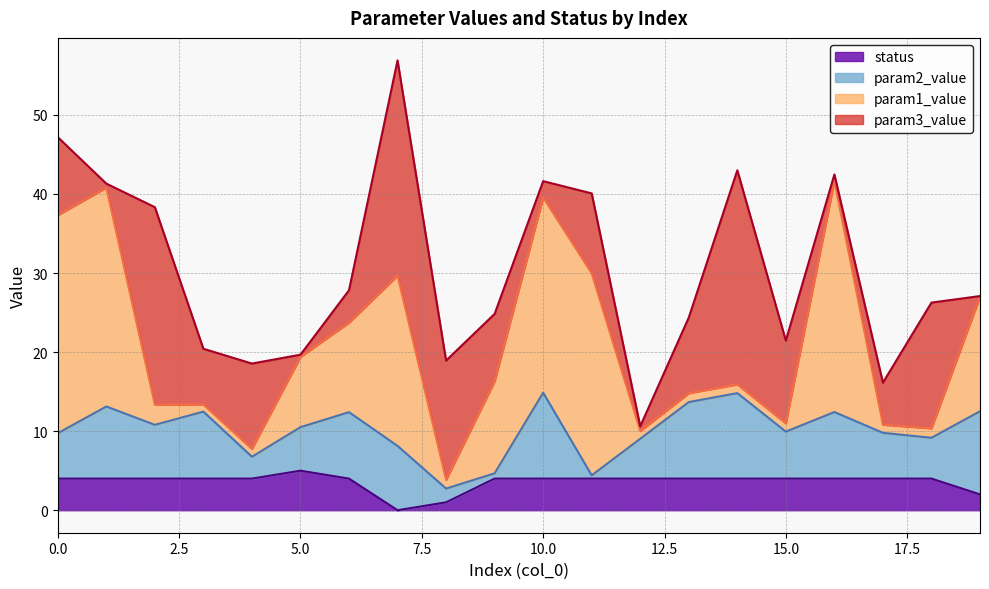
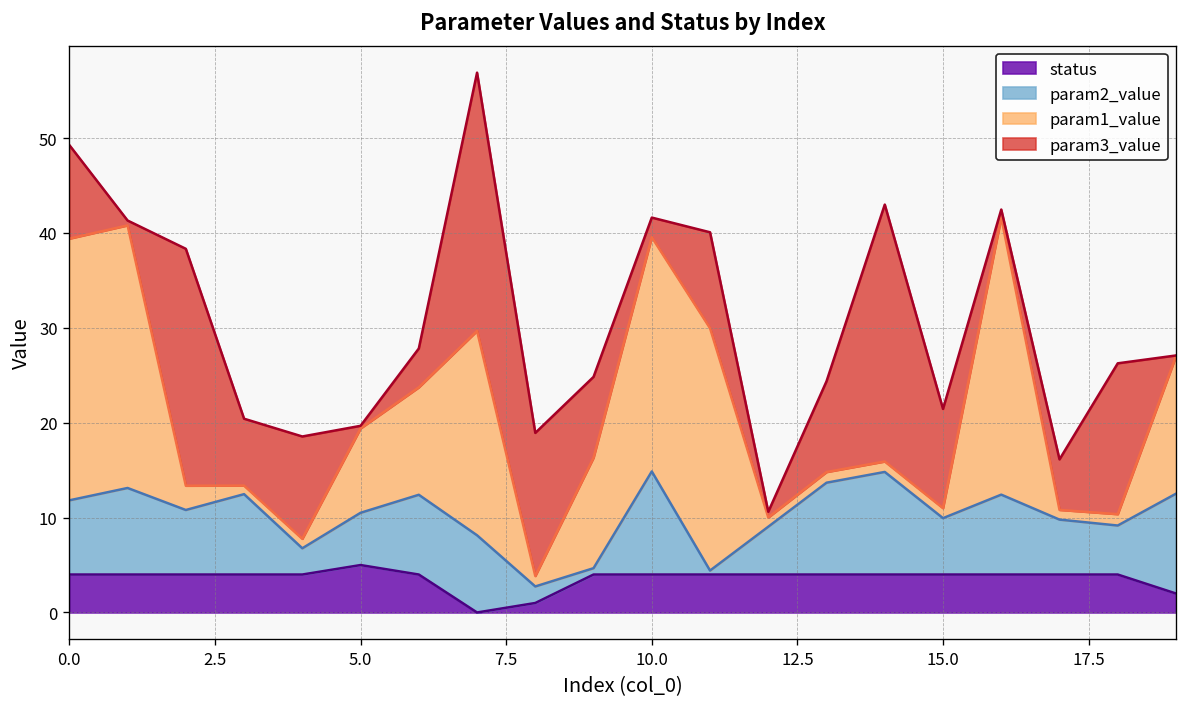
  {
    "status": {
      "0.0": 4,
      "5.0": 5,
      "10.0": 4,
      "15.0": 4
    },
    "param2_value": {
-     "0.0": 6,
+     "0.0": 8,
      "5.0": 6,
      "10.0": 11,
      "15.0": 6
    },
    "param1_value": {
      "0.0": 28,
      "10.0": 25,
      "15.0": 1
    },
    "param3_value": {
      "0.0": 10,
      "10.0": 2,
      "15.0": 10
    }
  }
